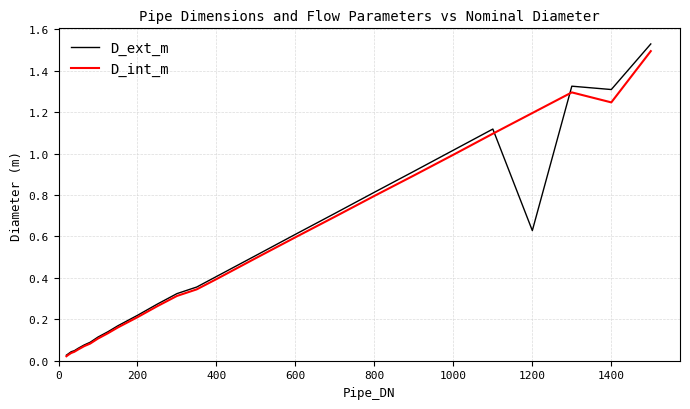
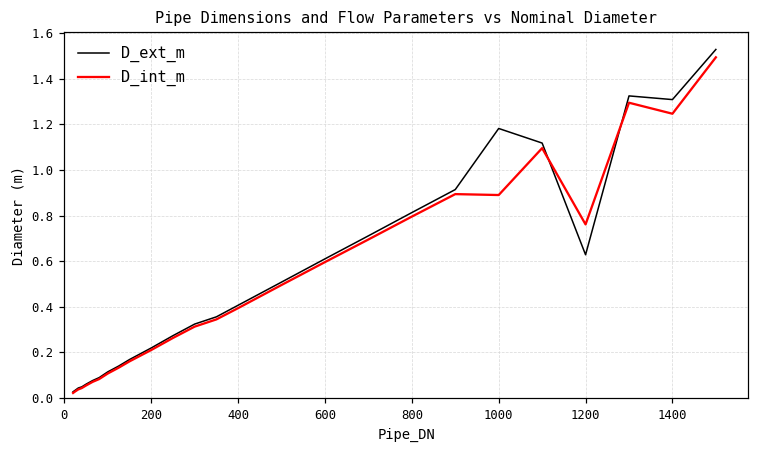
  {
    "D_ext_m": {
      "400": 0.41,
      "600": 0.61,
      "800": 0.81,
-     "1000": 1.02,
+     "1000": 1.18,
      "1200": 0.63,
      "1400": 1.31
    },
    "D_int_m": {
      "400": 0.39,
      "600": 0.60,
      "800": 0.80,
-     "1000": 0.99,
-     "1200": 1.20,
+     "1000": 0.89,
+     "1200": 0.76,
      "1400": 1.25
    }
  }
